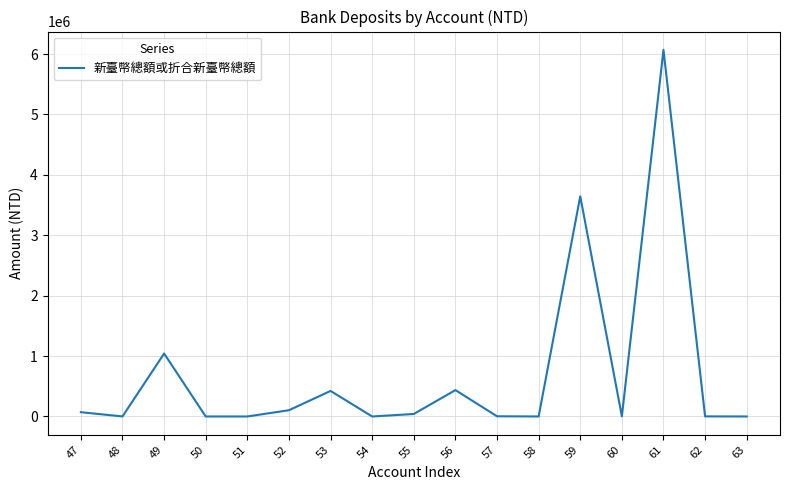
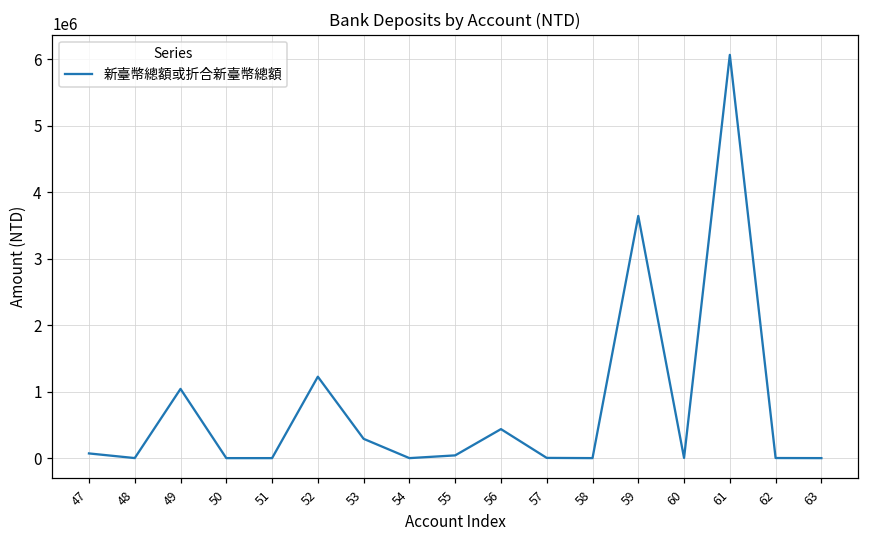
  {
    "47": 100000,
    "48": 0,
    "49": 1000000,
    "50": 0,
    "51": 0,
-   "52": 100000,
-   "53": 400000,
+   "52": 1200000,
+   "53": 300000,
    "54": 0,
    "55": 0,
    "56": 400000,
    "57": 0,
    "58": 0,
    "59": 3600000,
    "60": 0,
    "61": 6100000,
    "62": 0,
    "63": 0
  }
